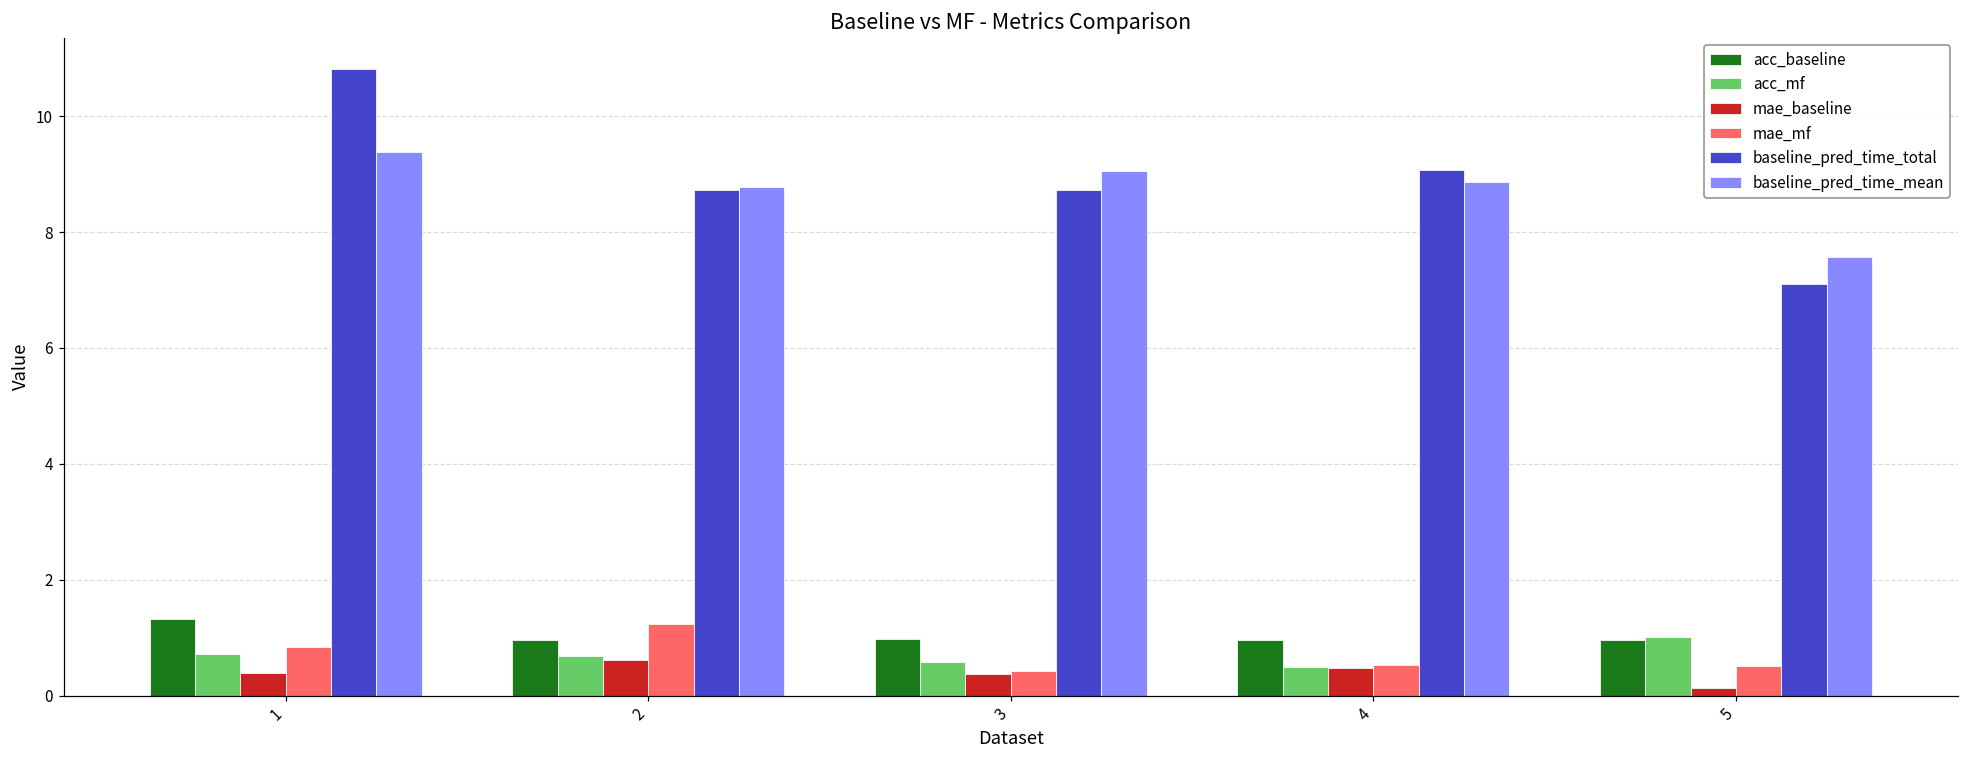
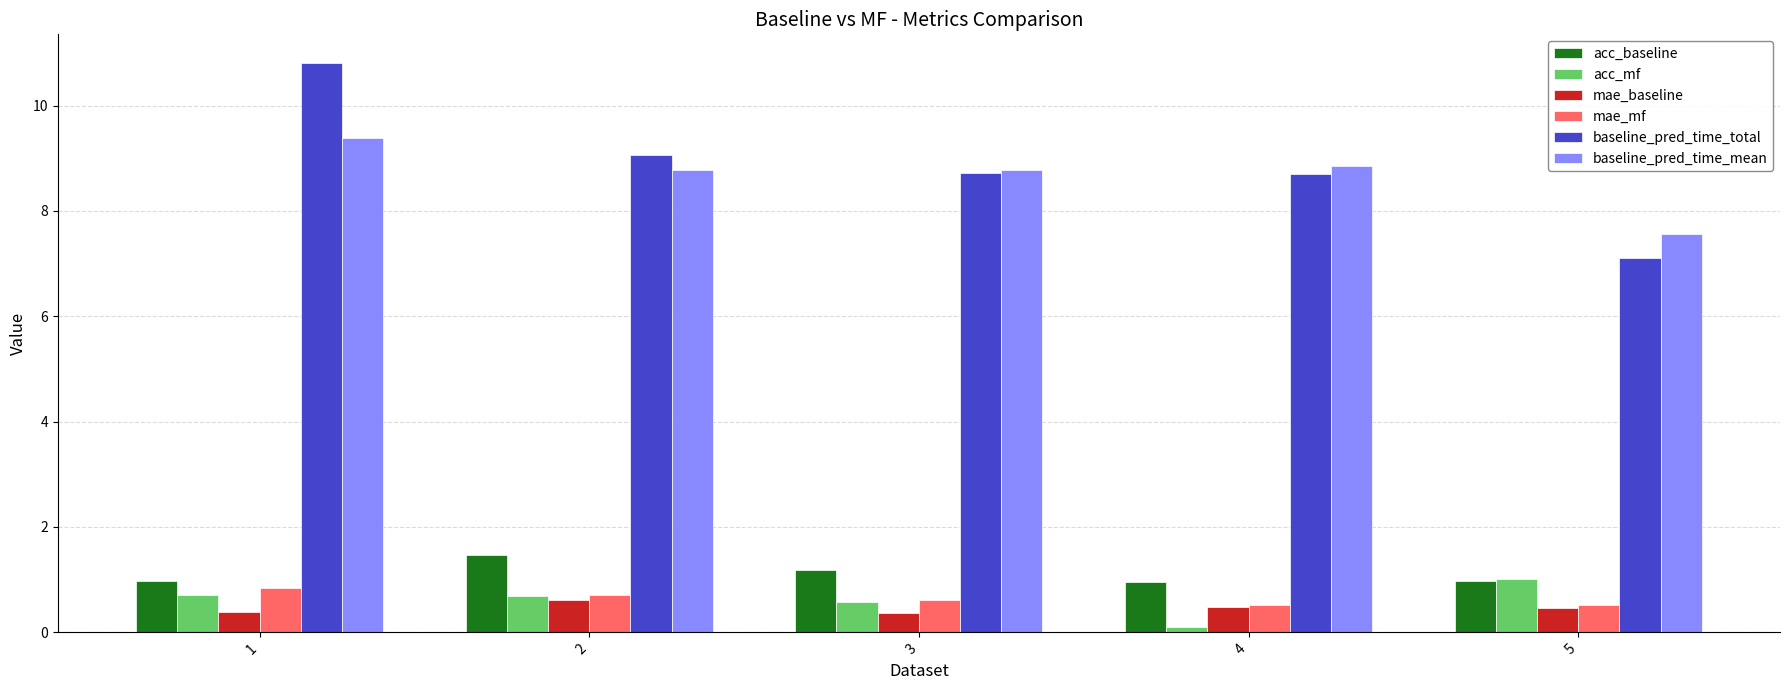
  {
    "acc_baseline": {
-     "1": 1.3,
-     "2": 1.0,
-     "3": 1.0,
+     "1": 1.0,
+     "2": 1.5,
+     "3": 1.2,
      "4": 1.0,
      "5": 1.0
    },
    "acc_mf": {
      "1": 0.7,
      "2": 0.7,
      "3": 0.6,
-     "4": 0.5,
+     "4": 0.1,
      "5": 1.0
    },
    "mae_baseline": {
      "1": 0.4,
      "2": 0.6,
      "3": 0.4,
      "4": 0.5,
-     "5": 0.1
+     "5": 0.5
    },
    "mae_mf": {
      "1": 0.8,
-     "2": 1.2,
-     "3": 0.4,
+     "2": 0.7,
+     "3": 0.6,
      "4": 0.5,
      "5": 0.5
    },
    "baseline_pred_time_total": {
      "1": 10.8,
-     "2": 8.7,
+     "2": 9.1,
      "3": 8.7,
-     "4": 9.1,
+     "4": 8.7,
      "5": 7.1
    },
    "baseline_pred_time_mean": {
      "1": 9.4,
      "2": 8.8,
-     "3": 9.0,
+     "3": 8.8,
      "4": 8.9,
      "5": 7.6
    }
  }
